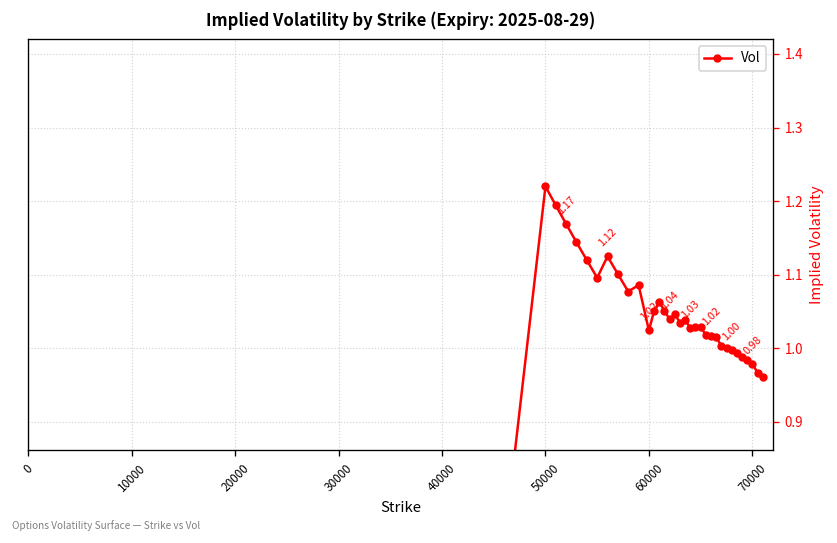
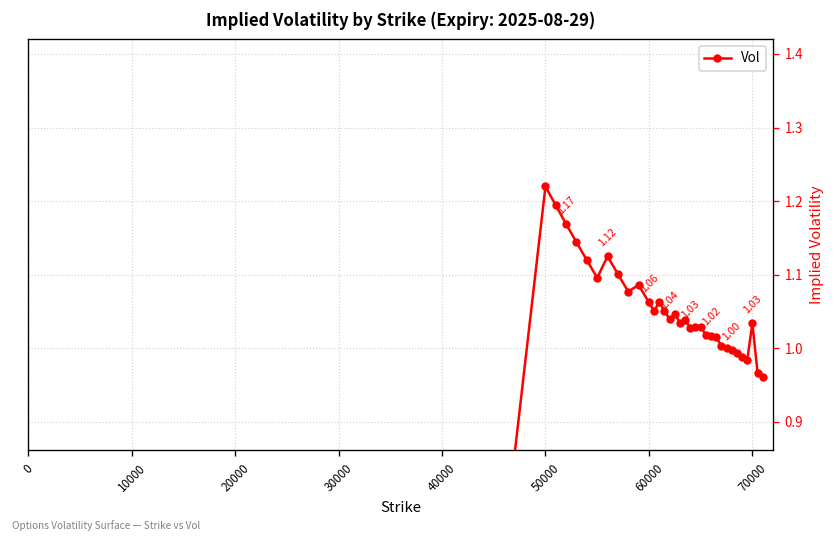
  {
-   "60000": 1.02,
-   "70000": 0.98
+   "60000": 1.06,
+   "70000": 1.03
  }
